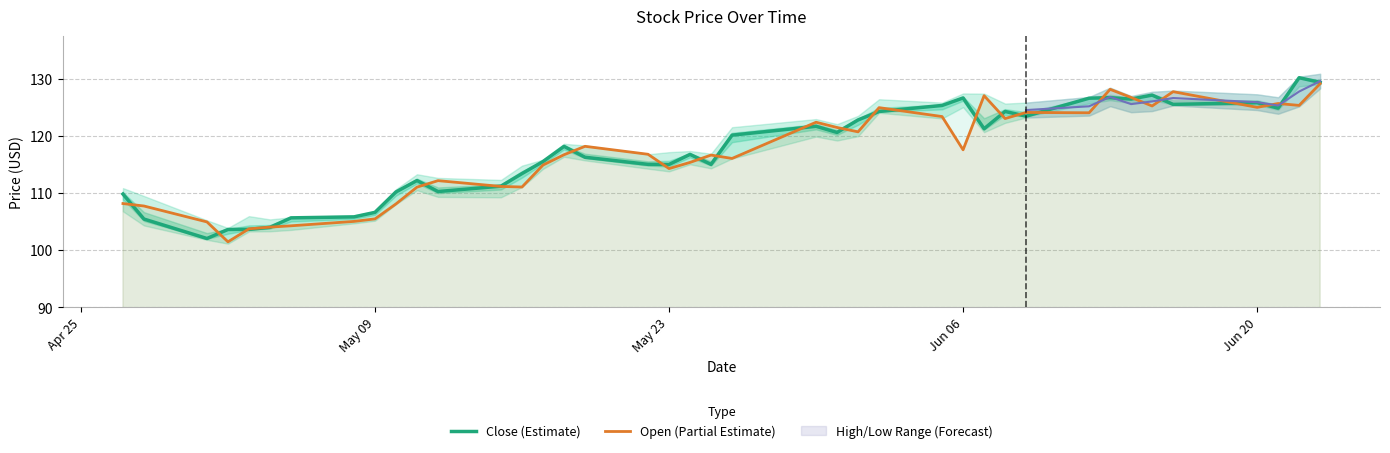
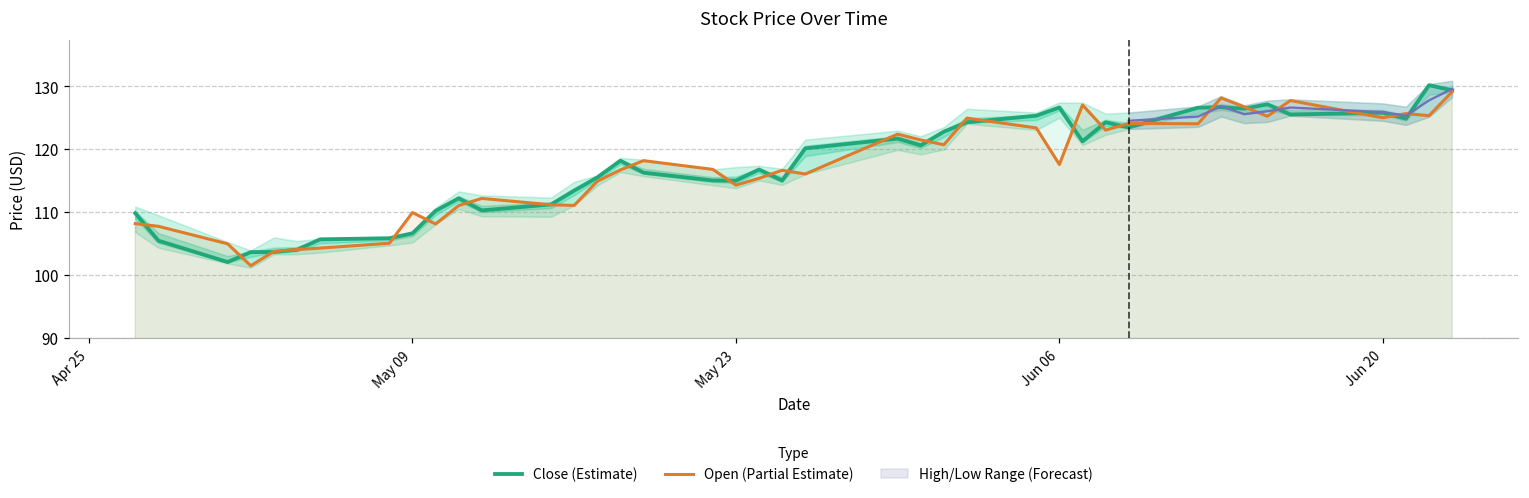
  {
    "Open (Partial Estimate)": {
-     "May 09": 105,
+     "May 09": 110,
      "May 23": 114,
      "Jun 06": 118,
      "Jun 20": 125
    }
  }
